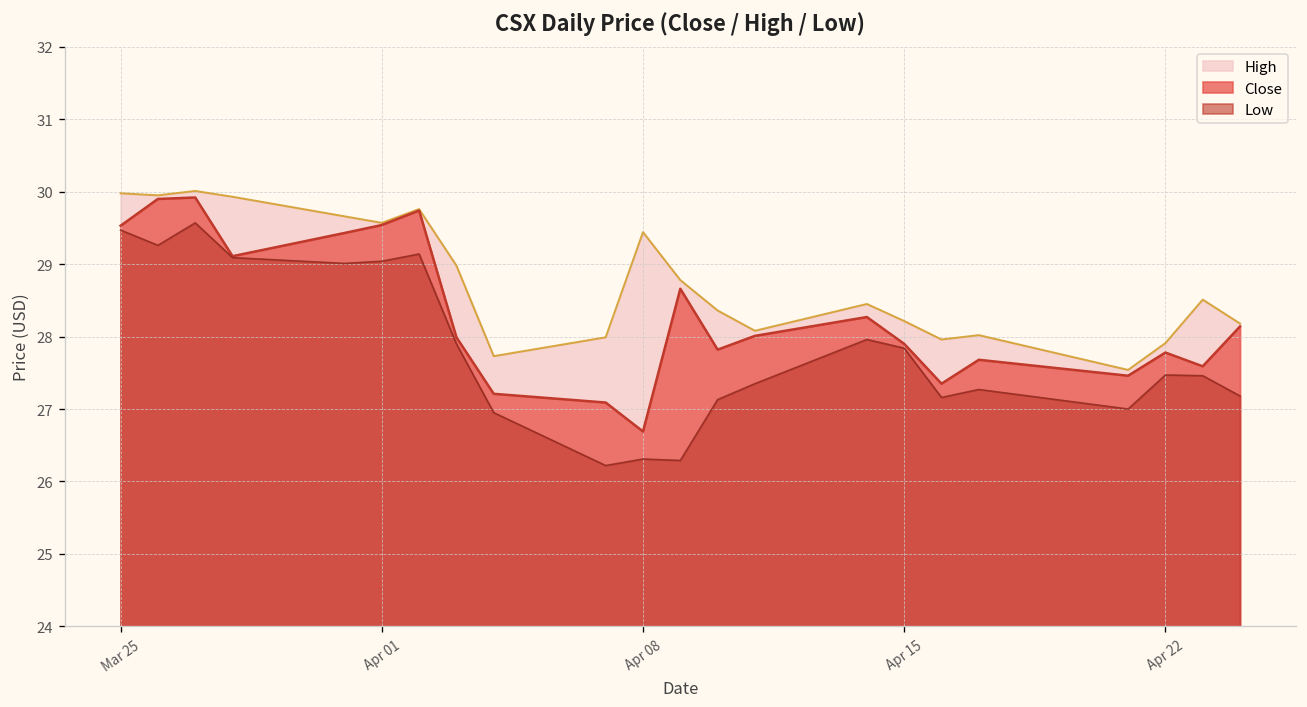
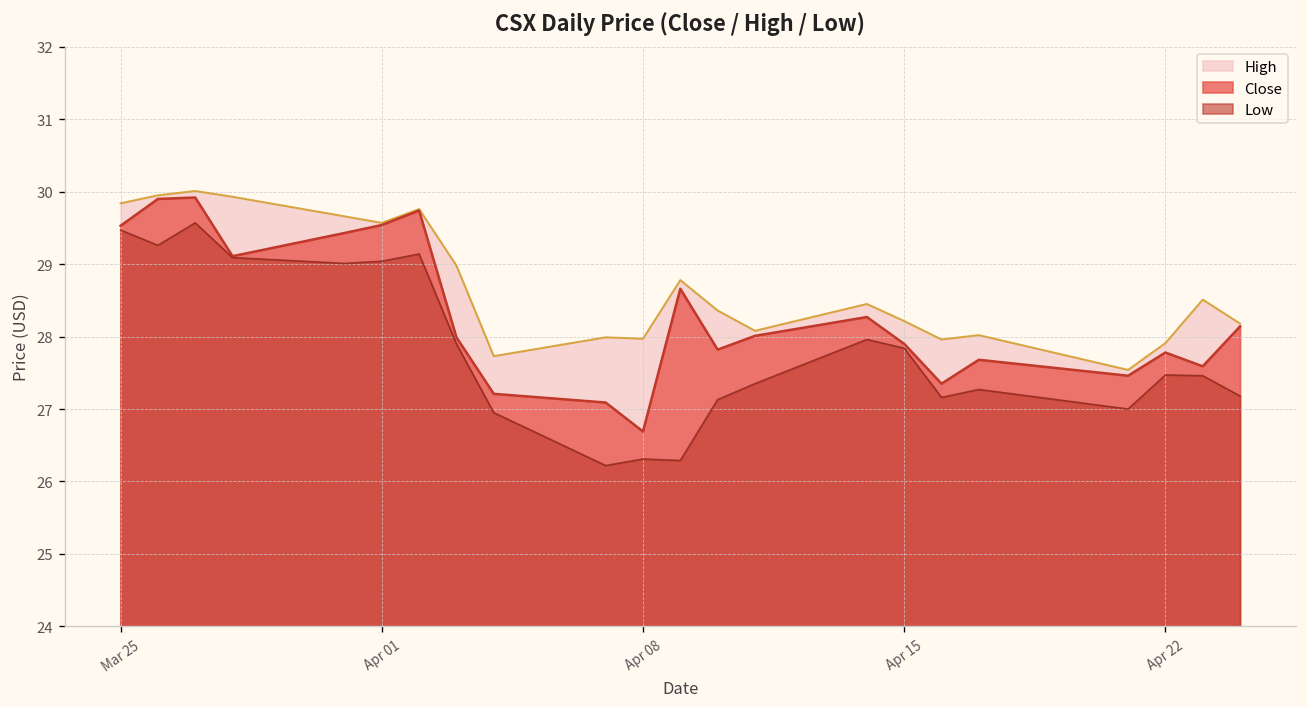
  {
    "High": {
-     "Mar 25": 30.0,
-     "Apr 08": 29.4,
+     "Mar 25": 29.8,
+     "Apr 08": 28.0,
      "Apr 15": 28.2,
      "Apr 22": 27.9
    }
  }
